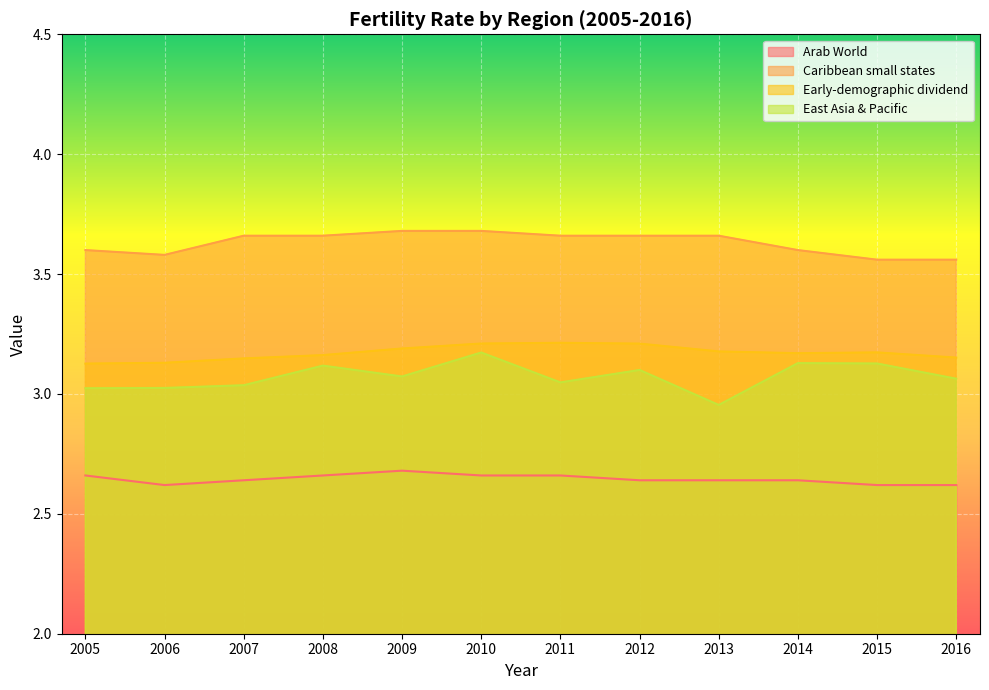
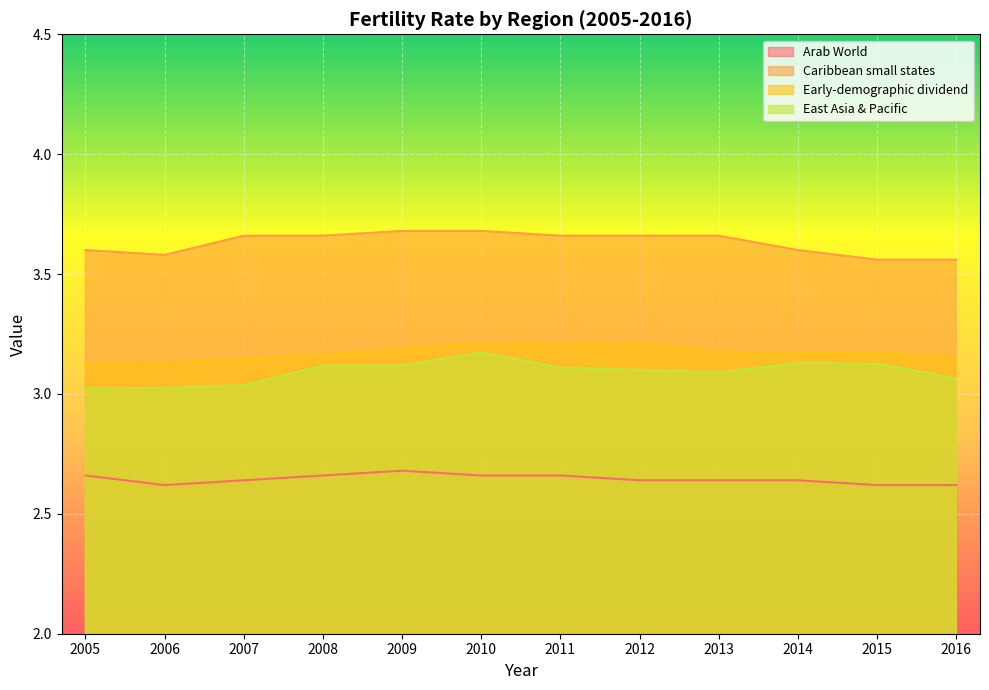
  {
    "East Asia & Pacific": {
      "2005": 3.02,
      "2006": 3.03,
      "2007": 3.04,
      "2008": 3.12,
-     "2009": 3.07,
+     "2009": 3.12,
      "2010": 3.17,
-     "2011": 3.05,
+     "2011": 3.11,
      "2012": 3.10,
-     "2013": 2.95,
+     "2013": 3.09,
      "2014": 3.13,
      "2015": 3.13,
      "2016": 3.06
    }
  }
